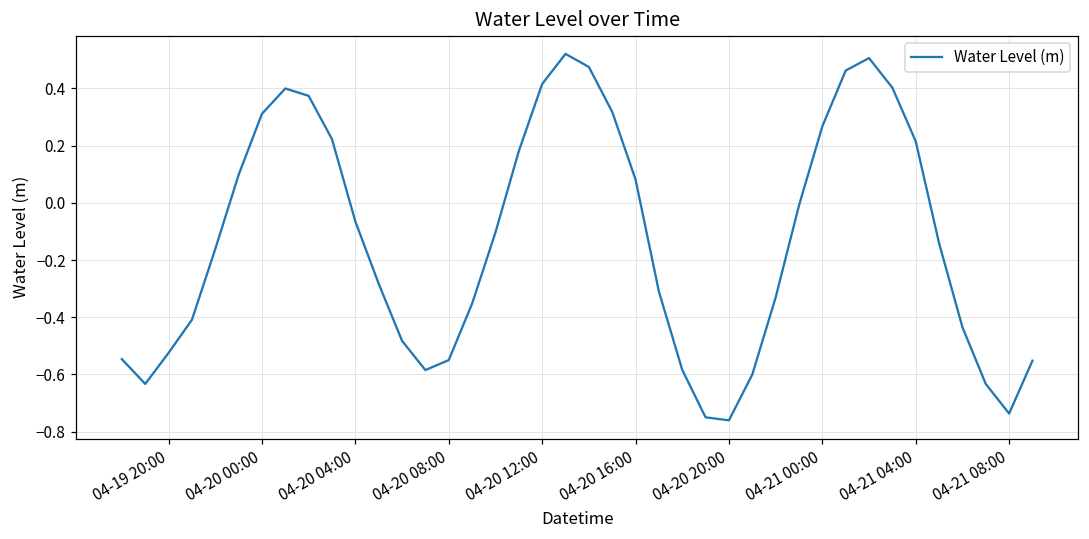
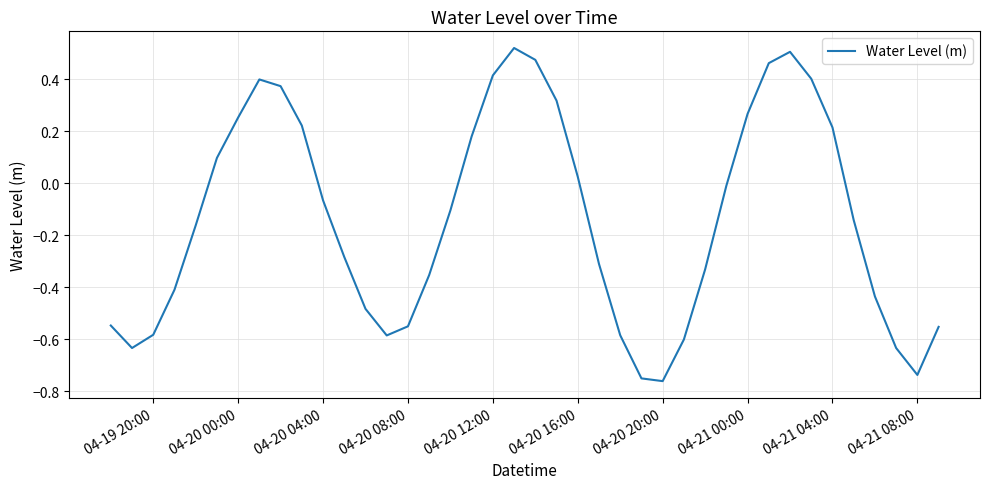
  {
-   "04-19 20:00": -0.52,
-   "04-20 00:00": 0.31,
+   "04-19 20:00": -0.58,
+   "04-20 00:00": 0.25,
    "04-20 04:00": -0.07,
    "04-20 08:00": -0.55,
    "04-20 12:00": 0.42,
-   "04-20 16:00": 0.08,
+   "04-20 16:00": 0.03,
    "04-20 20:00": -0.76,
    "04-21 00:00": 0.27,
    "04-21 04:00": 0.21,
    "04-21 08:00": -0.74
  }
